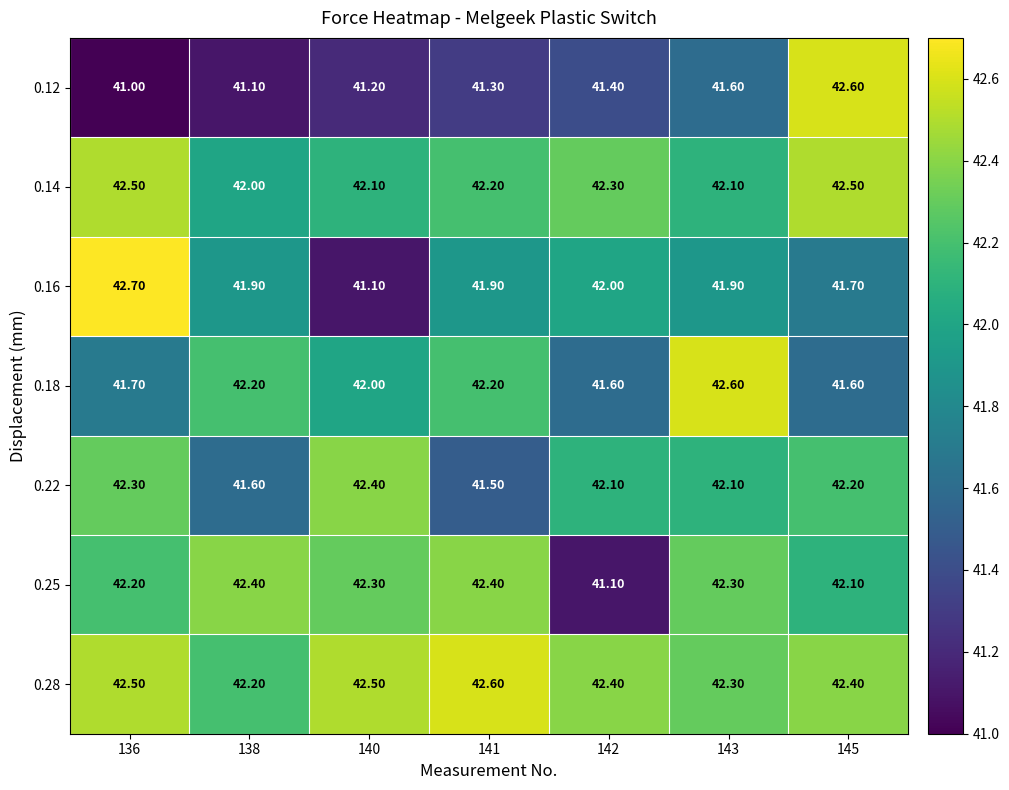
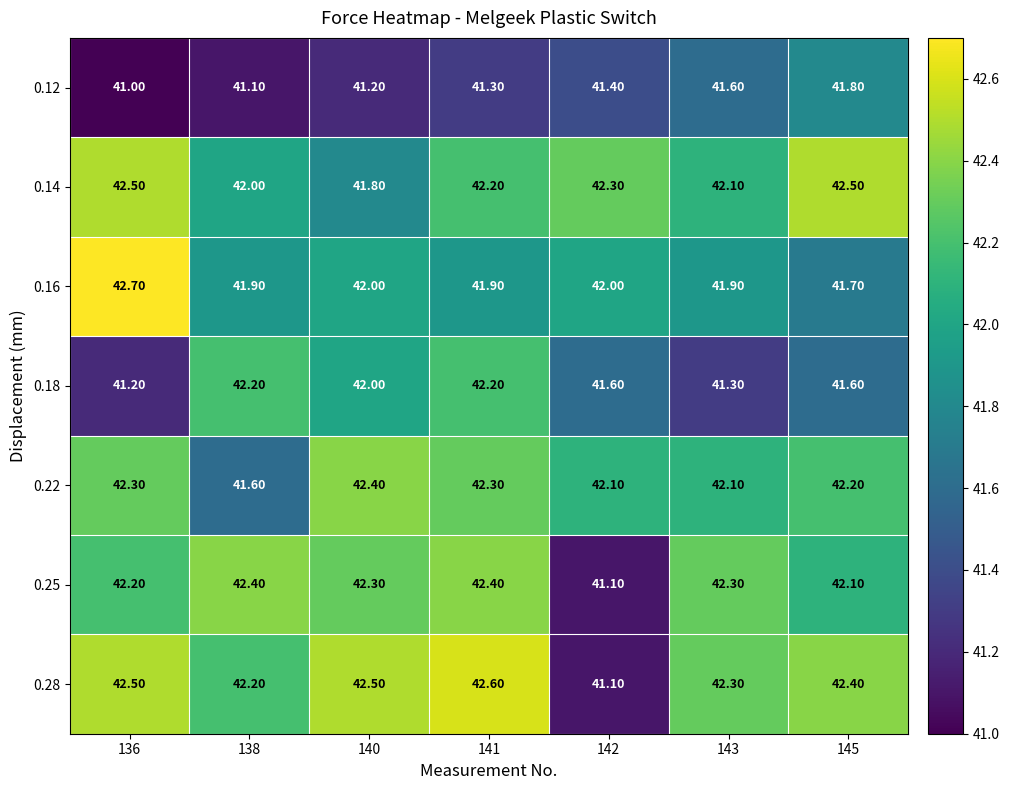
  {
    "0.12": {
      "136": 41.00,
      "138": 41.10,
      "140": 41.20,
      "141": 41.30,
      "142": 41.40,
      "143": 41.60,
-     "145": 42.60
+     "145": 41.80
    },
    "0.14": {
      "136": 42.50,
      "138": 42.00,
-     "140": 42.10,
+     "140": 41.80,
      "141": 42.20,
      "142": 42.30,
      "143": 42.10,
      "145": 42.50
    },
    "0.16": {
      "136": 42.70,
      "138": 41.90,
-     "140": 41.10,
+     "140": 42.00,
      "141": 41.90,
      "142": 42.00,
      "143": 41.90,
      "145": 41.70
    },
    "0.18": {
-     "136": 41.70,
+     "136": 41.20,
      "138": 42.20,
      "140": 42.00,
      "141": 42.20,
      "142": 41.60,
-     "143": 42.60,
+     "143": 41.30,
      "145": 41.60
    },
    "0.22": {
      "136": 42.30,
      "138": 41.60,
      "140": 42.40,
-     "141": 41.50,
+     "141": 42.30,
      "142": 42.10,
      "143": 42.10,
      "145": 42.20
    },
    "0.25": {
      "136": 42.20,
      "138": 42.40,
      "140": 42.30,
      "141": 42.40,
      "142": 41.10,
      "143": 42.30,
      "145": 42.10
    },
    "0.28": {
      "136": 42.50,
      "138": 42.20,
      "140": 42.50,
      "141": 42.60,
-     "142": 42.40,
+     "142": 41.10,
      "143": 42.30,
      "145": 42.40
    }
  }
